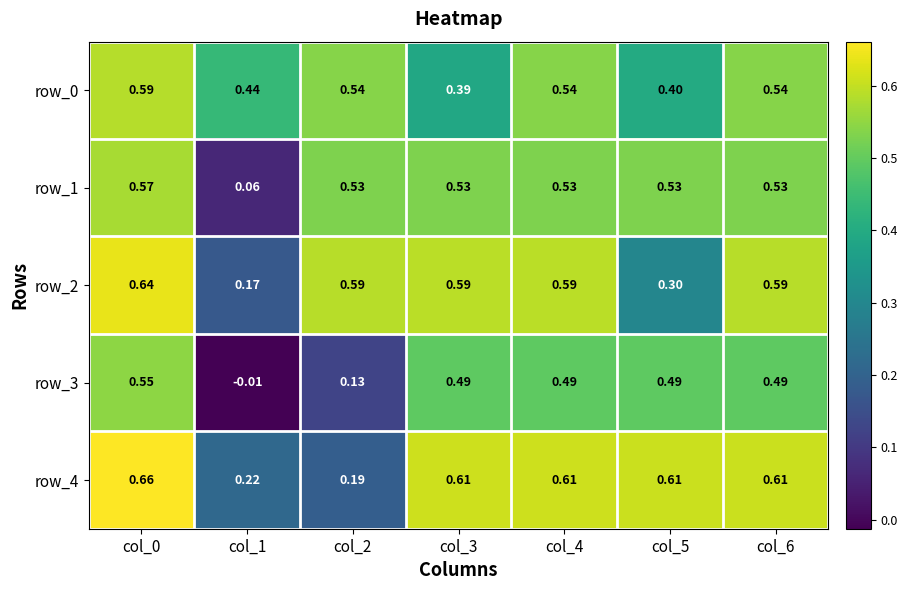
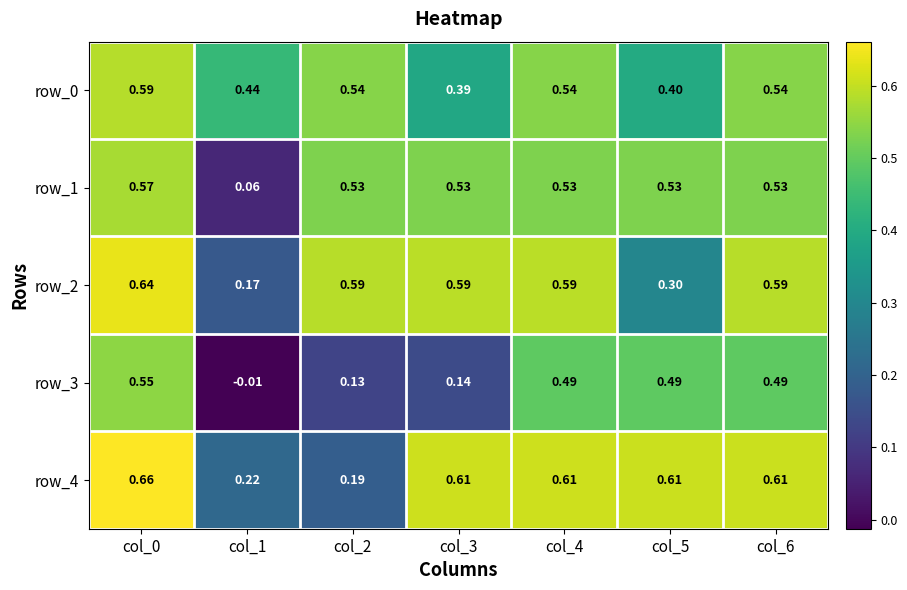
  {
    "row_0": {
      "col_0": 0.59,
      "col_1": 0.44,
      "col_2": 0.54,
      "col_3": 0.39,
      "col_4": 0.54,
      "col_5": 0.40,
      "col_6": 0.54
    },
    "row_1": {
      "col_0": 0.57,
      "col_1": 0.06,
      "col_2": 0.53,
      "col_3": 0.53,
      "col_4": 0.53,
      "col_5": 0.53,
      "col_6": 0.53
    },
    "row_2": {
      "col_0": 0.64,
      "col_1": 0.17,
      "col_2": 0.59,
      "col_3": 0.59,
      "col_4": 0.59,
      "col_5": 0.30,
      "col_6": 0.59
    },
    "row_3": {
      "col_0": 0.55,
      "col_1": -0.01,
      "col_2": 0.13,
-     "col_3": 0.49,
+     "col_3": 0.14,
      "col_4": 0.49,
      "col_5": 0.49,
      "col_6": 0.49
    },
    "row_4": {
      "col_0": 0.66,
      "col_1": 0.22,
      "col_2": 0.19,
      "col_3": 0.61,
      "col_4": 0.61,
      "col_5": 0.61,
      "col_6": 0.61
    }
  }
